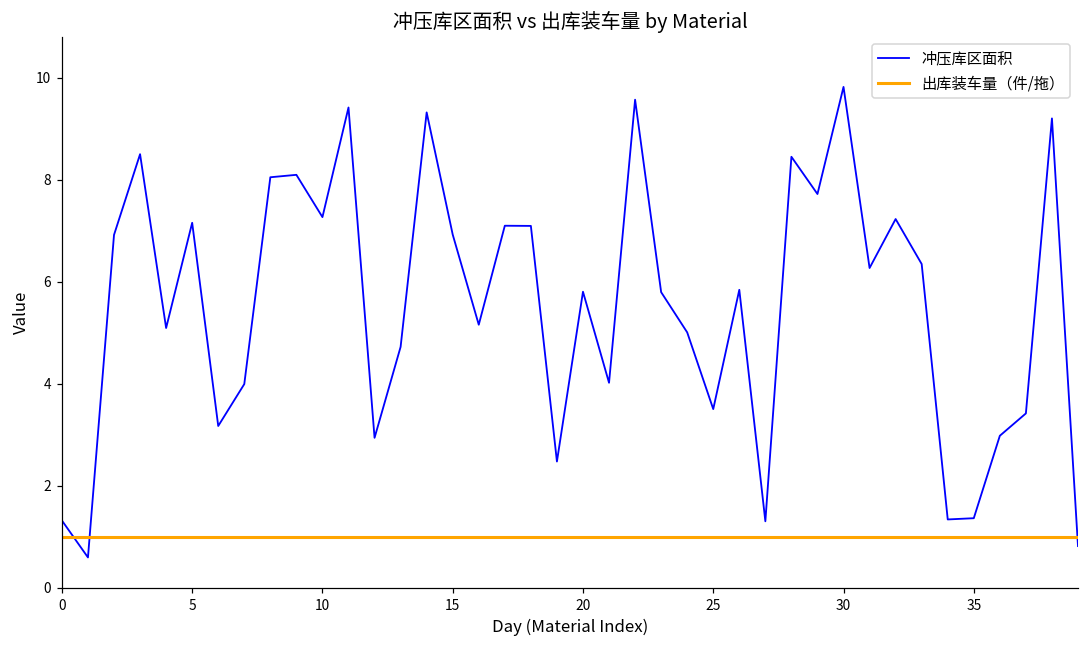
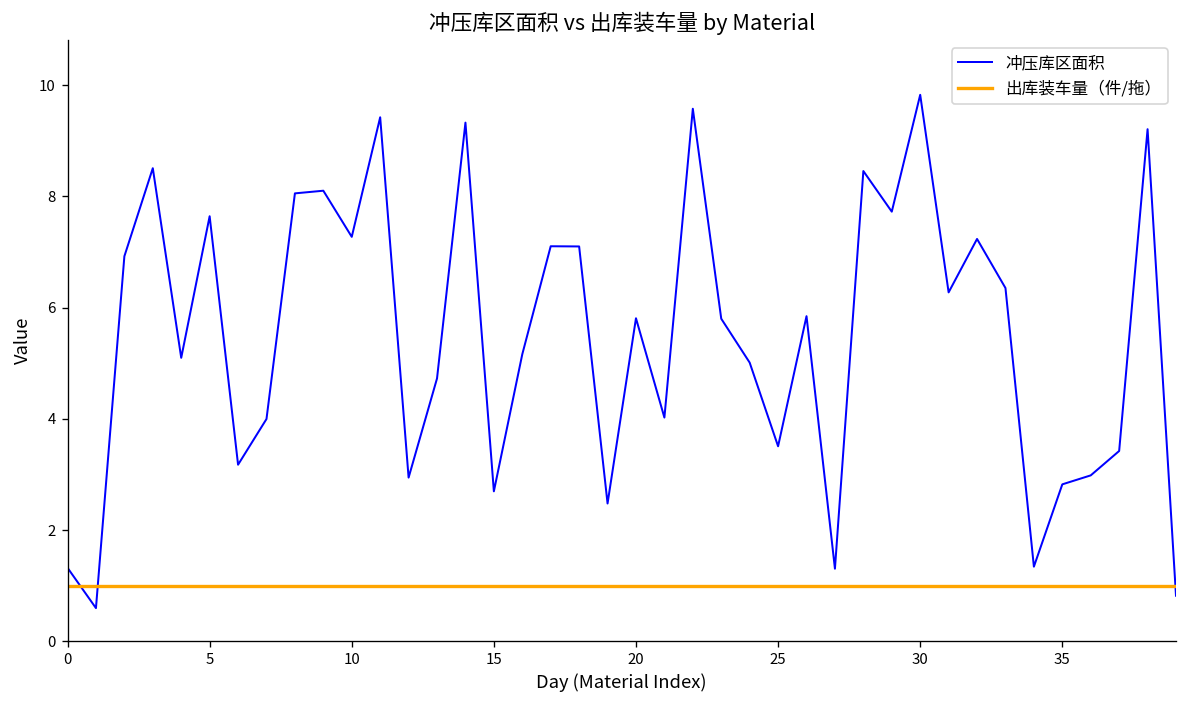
  {
    "冲压库区面积": {
      "0": 1.3,
-     "5": 7.2,
+     "5": 7.6,
      "10": 7.3,
-     "15": 6.9,
+     "15": 2.7,
      "20": 5.8,
      "25": 3.5,
      "30": 9.8,
-     "35": 1.4
+     "35": 2.8
    },
    "出库装车量（件/拖）": {
      "0": 1.0,
      "5": 1.0,
      "10": 1.0,
      "15": 1.0,
      "20": 1.0,
      "25": 1.0,
      "30": 1.0,
      "35": 1.0
    }
  }
